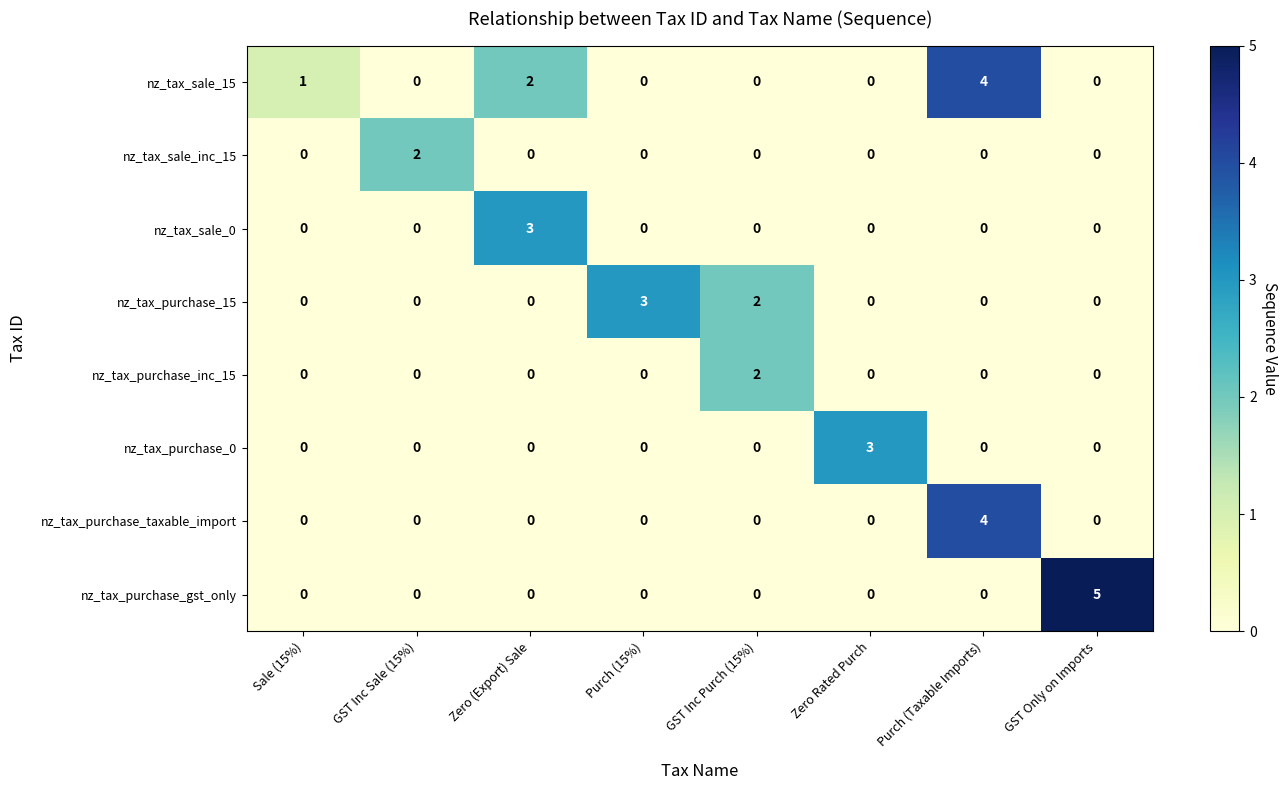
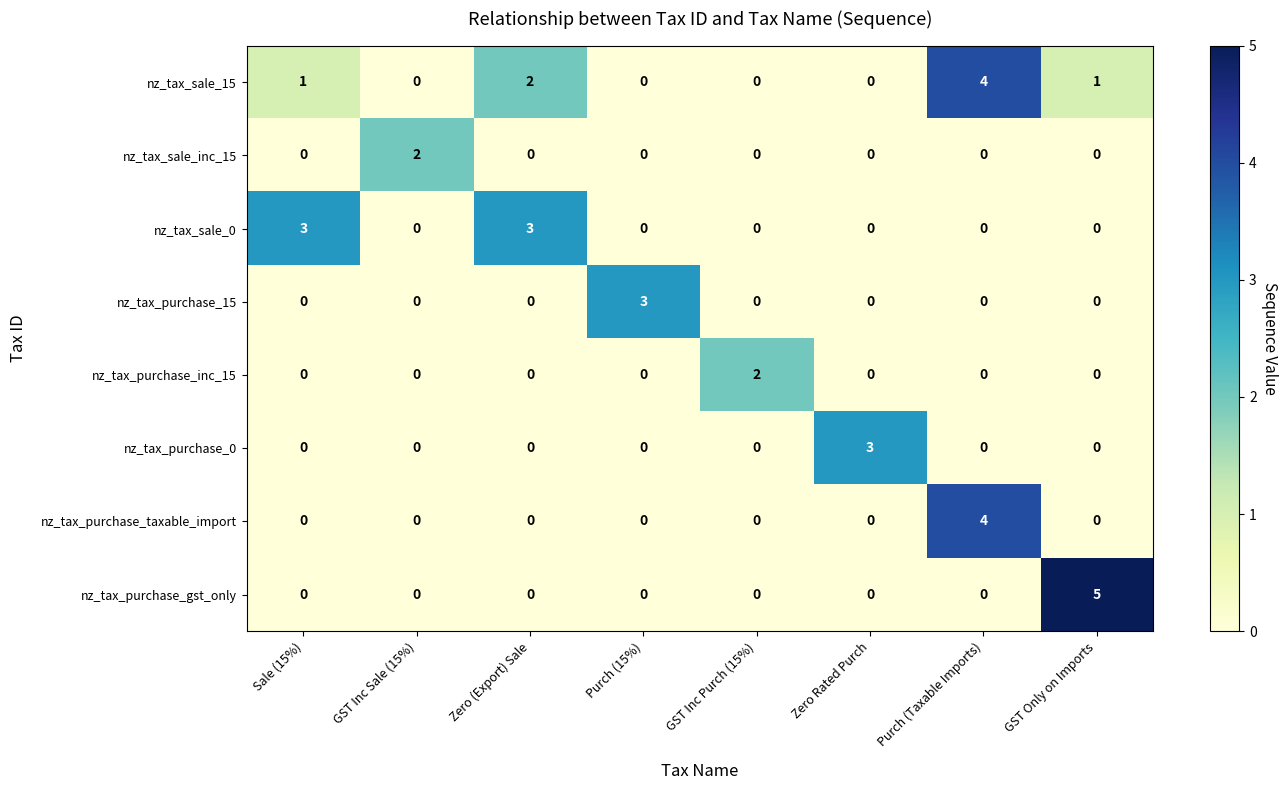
  {
    "nz_tax_sale_15": {
      "Sale (15%)": 1,
      "GST Inc Sale (15%)": 0,
      "Zero (Export) Sale": 2,
      "Purch (15%)": 0,
      "GST Inc Purch (15%)": 0,
      "Zero Rated Purch": 0,
      "Purch (Taxable Imports)": 4,
-     "GST Only on Imports": 0
+     "GST Only on Imports": 1
    },
    "nz_tax_sale_inc_15": {
      "Sale (15%)": 0,
      "GST Inc Sale (15%)": 2,
      "Zero (Export) Sale": 0,
      "Purch (15%)": 0,
      "GST Inc Purch (15%)": 0,
      "Zero Rated Purch": 0,
      "Purch (Taxable Imports)": 0,
      "GST Only on Imports": 0
    },
    "nz_tax_sale_0": {
-     "Sale (15%)": 0,
+     "Sale (15%)": 3,
      "GST Inc Sale (15%)": 0,
      "Zero (Export) Sale": 3,
      "Purch (15%)": 0,
      "GST Inc Purch (15%)": 0,
      "Zero Rated Purch": 0,
      "Purch (Taxable Imports)": 0,
      "GST Only on Imports": 0
    },
    "nz_tax_purchase_15": {
      "Sale (15%)": 0,
      "GST Inc Sale (15%)": 0,
      "Zero (Export) Sale": 0,
      "Purch (15%)": 3,
-     "GST Inc Purch (15%)": 2,
+     "GST Inc Purch (15%)": 0,
      "Zero Rated Purch": 0,
      "Purch (Taxable Imports)": 0,
      "GST Only on Imports": 0
    },
    "nz_tax_purchase_inc_15": {
      "Sale (15%)": 0,
      "GST Inc Sale (15%)": 0,
      "Zero (Export) Sale": 0,
      "Purch (15%)": 0,
      "GST Inc Purch (15%)": 2,
      "Zero Rated Purch": 0,
      "Purch (Taxable Imports)": 0,
      "GST Only on Imports": 0
    },
    "nz_tax_purchase_0": {
      "Sale (15%)": 0,
      "GST Inc Sale (15%)": 0,
      "Zero (Export) Sale": 0,
      "Purch (15%)": 0,
      "GST Inc Purch (15%)": 0,
      "Zero Rated Purch": 3,
      "Purch (Taxable Imports)": 0,
      "GST Only on Imports": 0
    },
    "nz_tax_purchase_taxable_import": {
      "Sale (15%)": 0,
      "GST Inc Sale (15%)": 0,
      "Zero (Export) Sale": 0,
      "Purch (15%)": 0,
      "GST Inc Purch (15%)": 0,
      "Zero Rated Purch": 0,
      "Purch (Taxable Imports)": 4,
      "GST Only on Imports": 0
    },
    "nz_tax_purchase_gst_only": {
      "Sale (15%)": 0,
      "GST Inc Sale (15%)": 0,
      "Zero (Export) Sale": 0,
      "Purch (15%)": 0,
      "GST Inc Purch (15%)": 0,
      "Zero Rated Purch": 0,
      "Purch (Taxable Imports)": 0,
      "GST Only on Imports": 5
    }
  }
